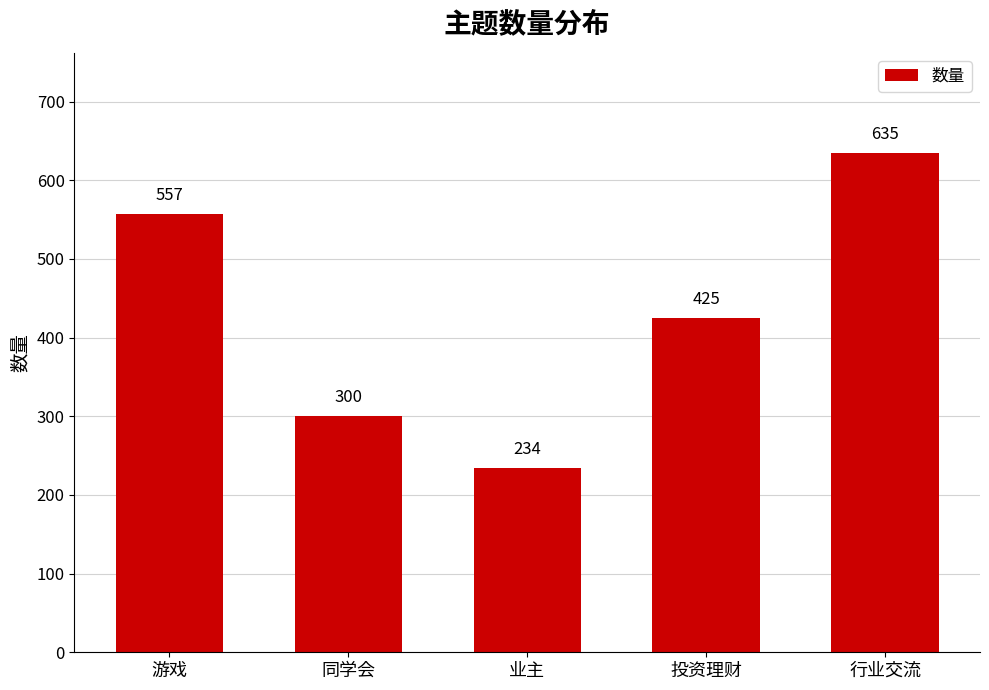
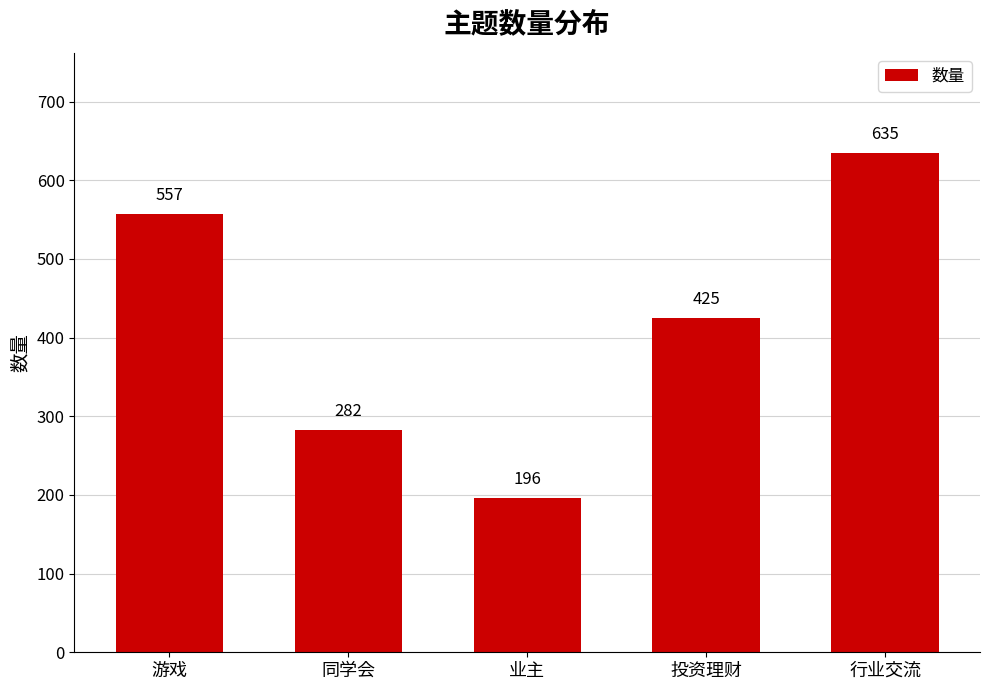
  {
    "游戏": 557,
-   "同学会": 300,
-   "业主": 234,
+   "同学会": 282,
+   "业主": 196,
    "投资理财": 425,
    "行业交流": 635
  }
